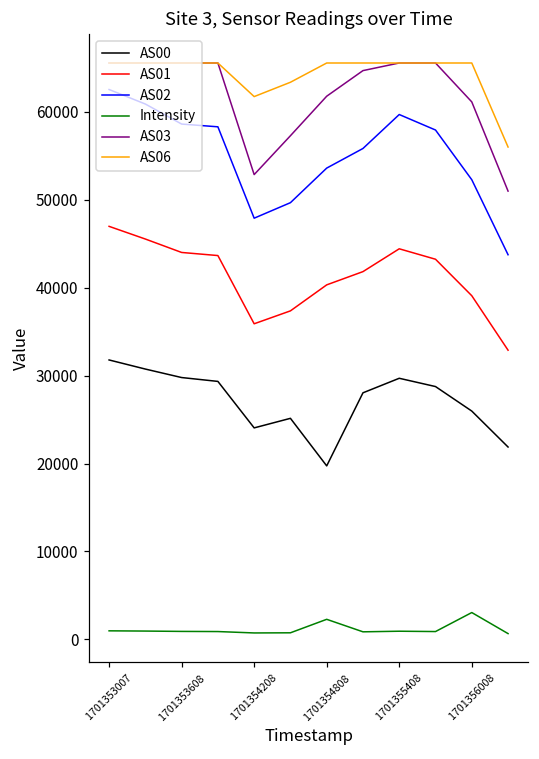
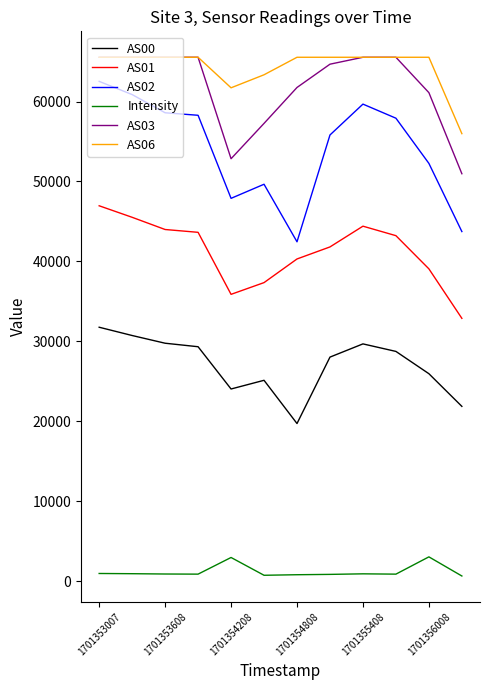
  {
    "AS00": {
      "1701353007": 32000,
      "1701353608": 30000,
      "1701354208": 24000,
      "1701354808": 20000,
      "1701355408": 30000,
      "1701356008": 26000
    },
    "AS01": {
      "1701353007": 47000,
      "1701353608": 44000,
      "1701354208": 36000,
      "1701354808": 40000,
      "1701355408": 44000,
      "1701356008": 39000
    },
    "AS02": {
      "1701354208": 48000,
-     "1701354808": 54000,
+     "1701354808": 42000,
      "1701355408": 60000,
      "1701356008": 52000
    },
    "Intensity": {
      "1701353007": 1000,
      "1701353608": 1000,
-     "1701354208": 1000,
-     "1701354808": 2000,
+     "1701354208": 3000,
+     "1701354808": 1000,
      "1701355408": 1000,
      "1701356008": 3000
    },
    "AS03": {
      "1701354208": 53000,
      "1701354808": 62000,
      "1701356008": 61000
    },
    "AS06": {
      "1701354208": 62000,
      "1701354808": 66000,
      "1701356008": 66000
    }
  }
